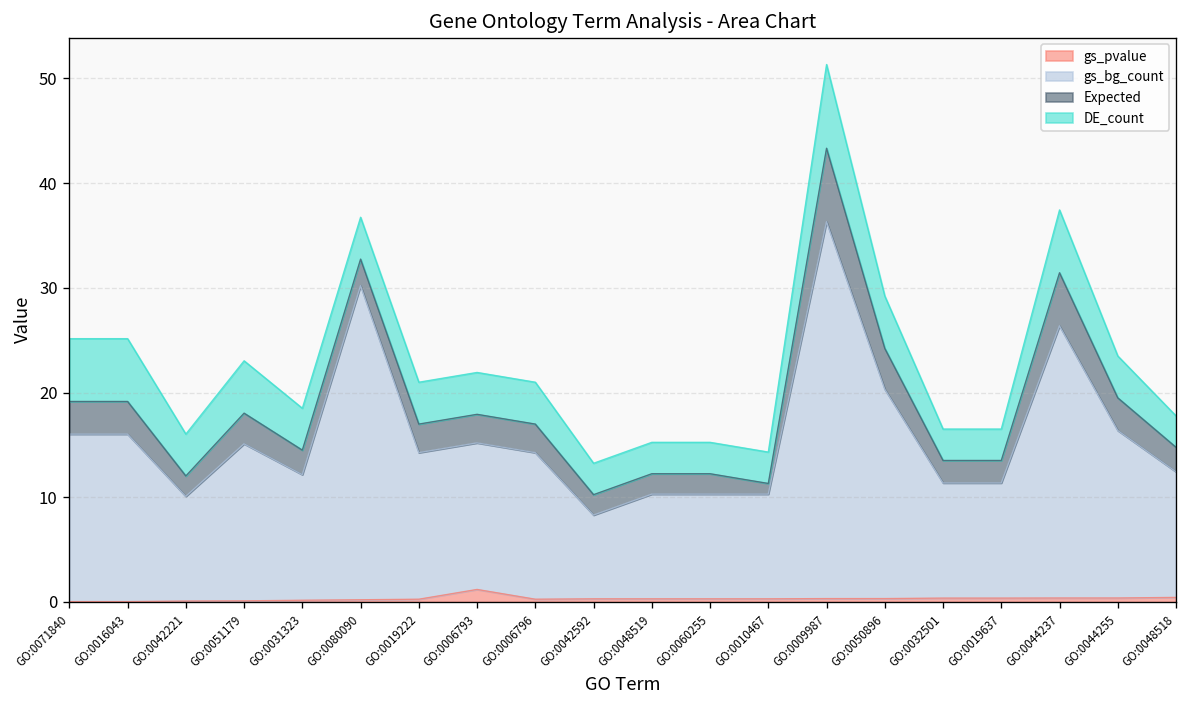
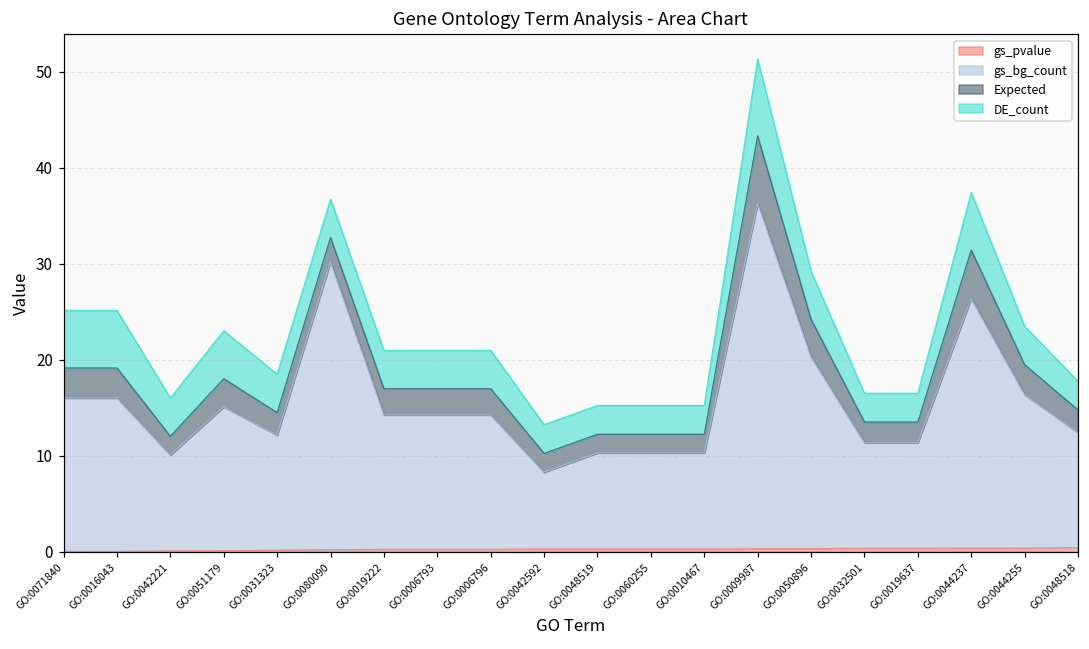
  {
    "gs_pvalue": {
      "GO:0071840": 0,
      "GO:0016043": 0,
      "GO:0042221": 0,
      "GO:0051179": 0,
      "GO:0031323": 0,
      "GO:0080090": 0,
      "GO:0019222": 0,
-     "GO:0006793": 1,
+     "GO:0006793": 0,
      "GO:0006796": 0,
      "GO:0042592": 0,
      "GO:0048519": 0,
      "GO:0060255": 0,
      "GO:0010467": 0,
      "GO:0009987": 0,
      "GO:0050896": 0,
      "GO:0032501": 0,
      "GO:0019637": 0,
      "GO:0044237": 0,
      "GO:0044255": 0,
      "GO:0048518": 0
    },
    "gs_bg_count": {
      "GO:0071840": 16,
      "GO:0016043": 16,
      "GO:0042221": 10,
      "GO:0051179": 15,
      "GO:0031323": 12,
      "GO:0080090": 30,
      "GO:0019222": 14,
      "GO:0006793": 14,
      "GO:0006796": 14,
      "GO:0042592": 8,
      "GO:0048519": 10,
      "GO:0060255": 10,
      "GO:0010467": 10,
      "GO:0009987": 36,
      "GO:0050896": 20,
      "GO:0032501": 11,
      "GO:0019637": 11,
      "GO:0044237": 26,
      "GO:0044255": 16,
      "GO:0048518": 12
    },
    "Expected": {
      "GO:0071840": 3,
      "GO:0016043": 3,
      "GO:0042221": 2,
      "GO:0051179": 3,
      "GO:0031323": 2,
      "GO:0080090": 3,
      "GO:0019222": 3,
      "GO:0006793": 3,
      "GO:0006796": 3,
      "GO:0042592": 2,
      "GO:0048519": 2,
      "GO:0060255": 2,
-     "GO:0010467": 1,
+     "GO:0010467": 2,
      "GO:0009987": 7,
      "GO:0050896": 4,
      "GO:0032501": 2,
      "GO:0019637": 2,
      "GO:0044237": 5,
      "GO:0044255": 3,
      "GO:0048518": 2
    },
    "DE_count": {
      "GO:0071840": 6,
      "GO:0016043": 6,
      "GO:0042221": 4,
      "GO:0051179": 5,
      "GO:0031323": 4,
      "GO:0080090": 4,
      "GO:0019222": 4,
      "GO:0006793": 4,
      "GO:0006796": 4,
      "GO:0042592": 3,
      "GO:0048519": 3,
      "GO:0060255": 3,
      "GO:0010467": 3,
      "GO:0009987": 8,
      "GO:0050896": 5,
      "GO:0032501": 3,
      "GO:0019637": 3,
      "GO:0044237": 6,
      "GO:0044255": 4,
      "GO:0048518": 3
    }
  }
